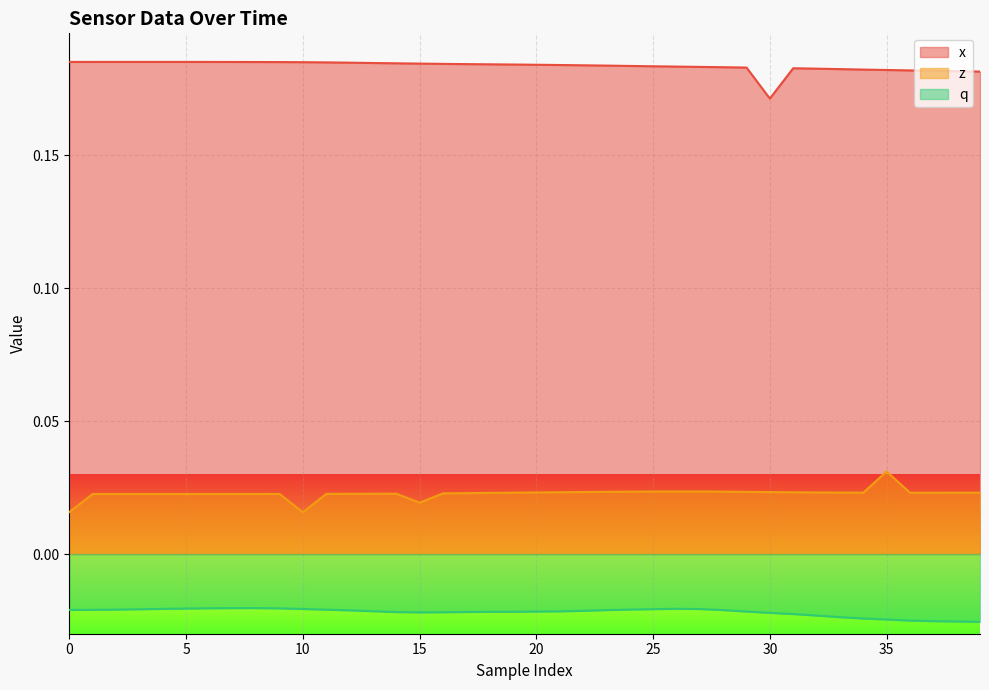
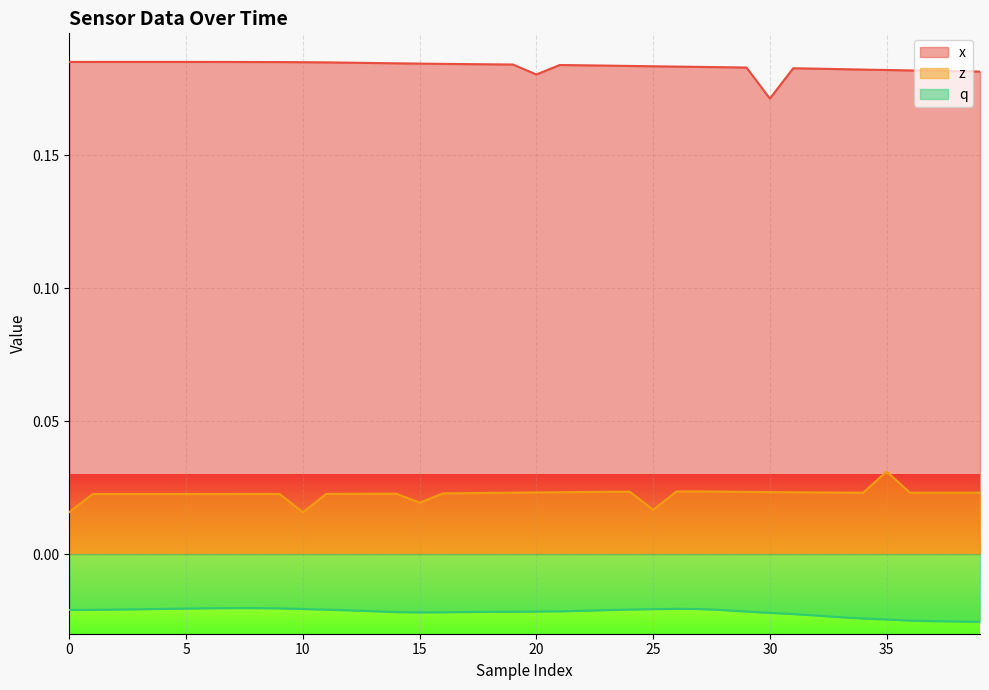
  {
    "x": {
      "0": 0.185,
      "5": 0.185,
      "10": 0.185,
      "15": 0.185,
-     "20": 0.184,
+     "20": 0.180,
      "25": 0.184,
      "30": 0.171,
      "35": 0.182
    },
    "z": {
      "0": 0.016,
      "5": 0.023,
      "10": 0.016,
      "15": 0.019,
      "20": 0.023,
-     "25": 0.024,
+     "25": 0.017,
      "30": 0.023,
      "35": 0.031
    }
  }
